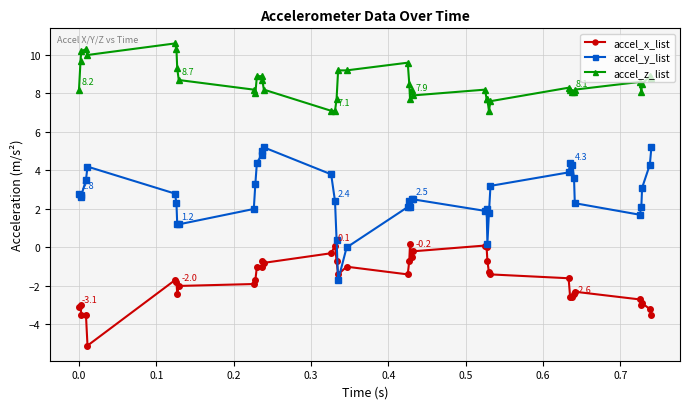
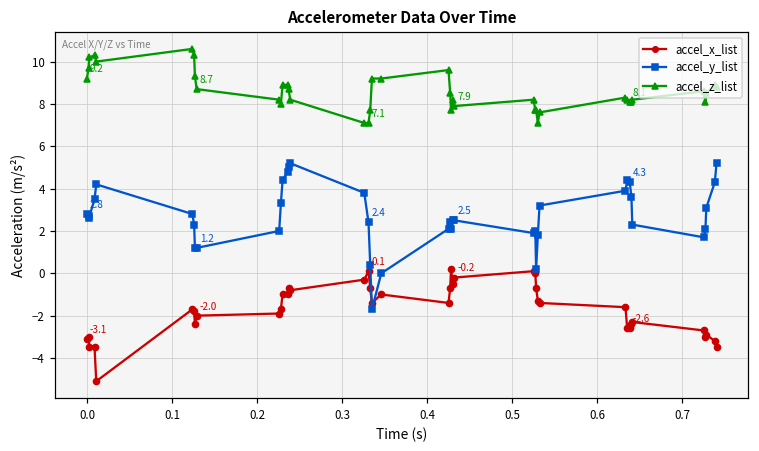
  {
    "accel_z_list": {
-     "0.0": 8.2
+     "0.0": 9.2
    }
  }
